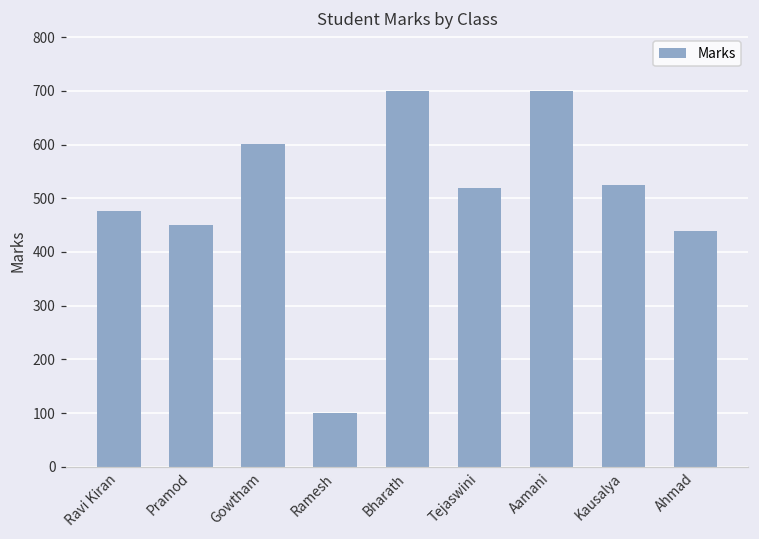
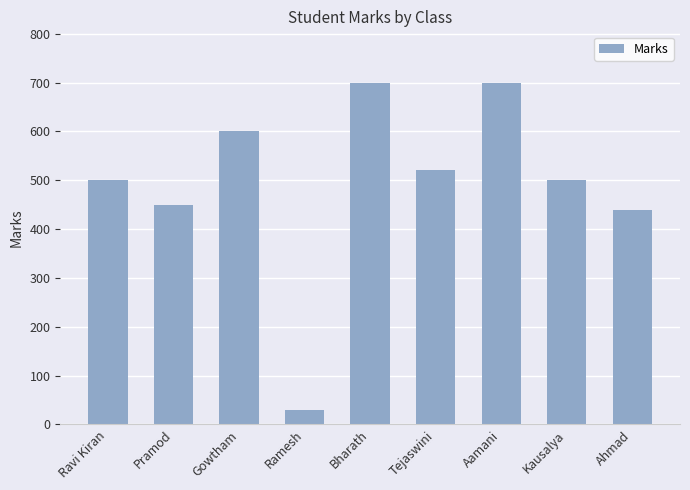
  {
-   "Ravi Kiran": 480,
+   "Ravi Kiran": 500,
    "Pramod": 450,
    "Gowtham": 600,
-   "Ramesh": 100,
+   "Ramesh": 30,
    "Bharath": 700,
    "Tejaswini": 520,
    "Aamani": 700,
-   "Kausalya": 530,
+   "Kausalya": 500,
    "Ahmad": 440
  }
